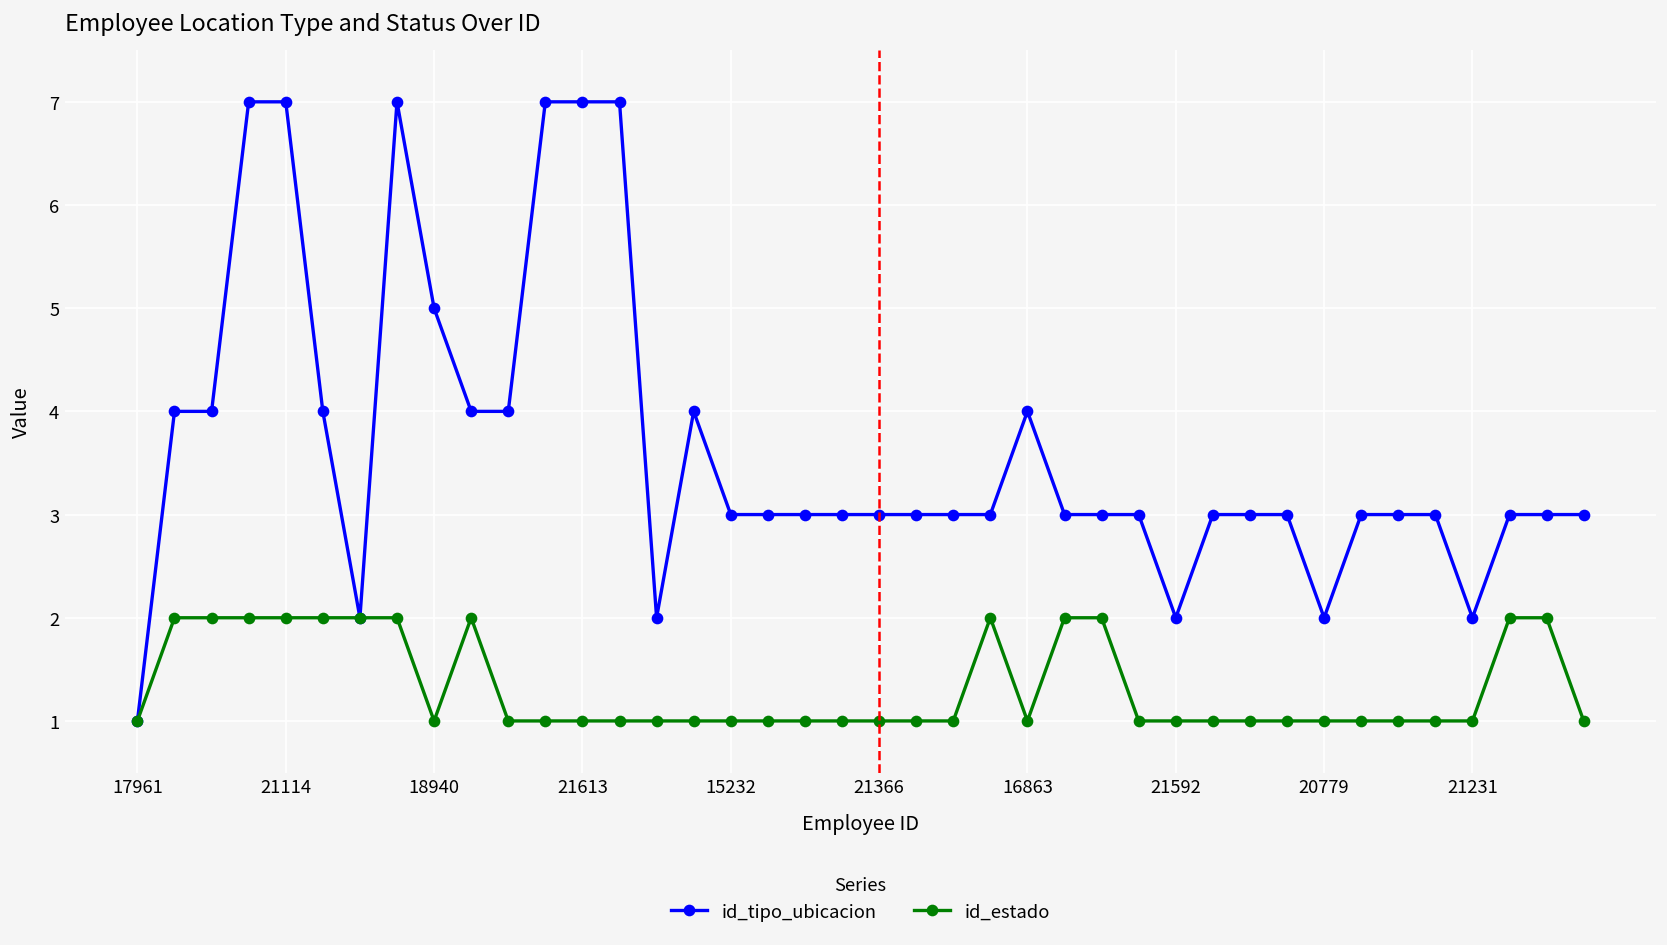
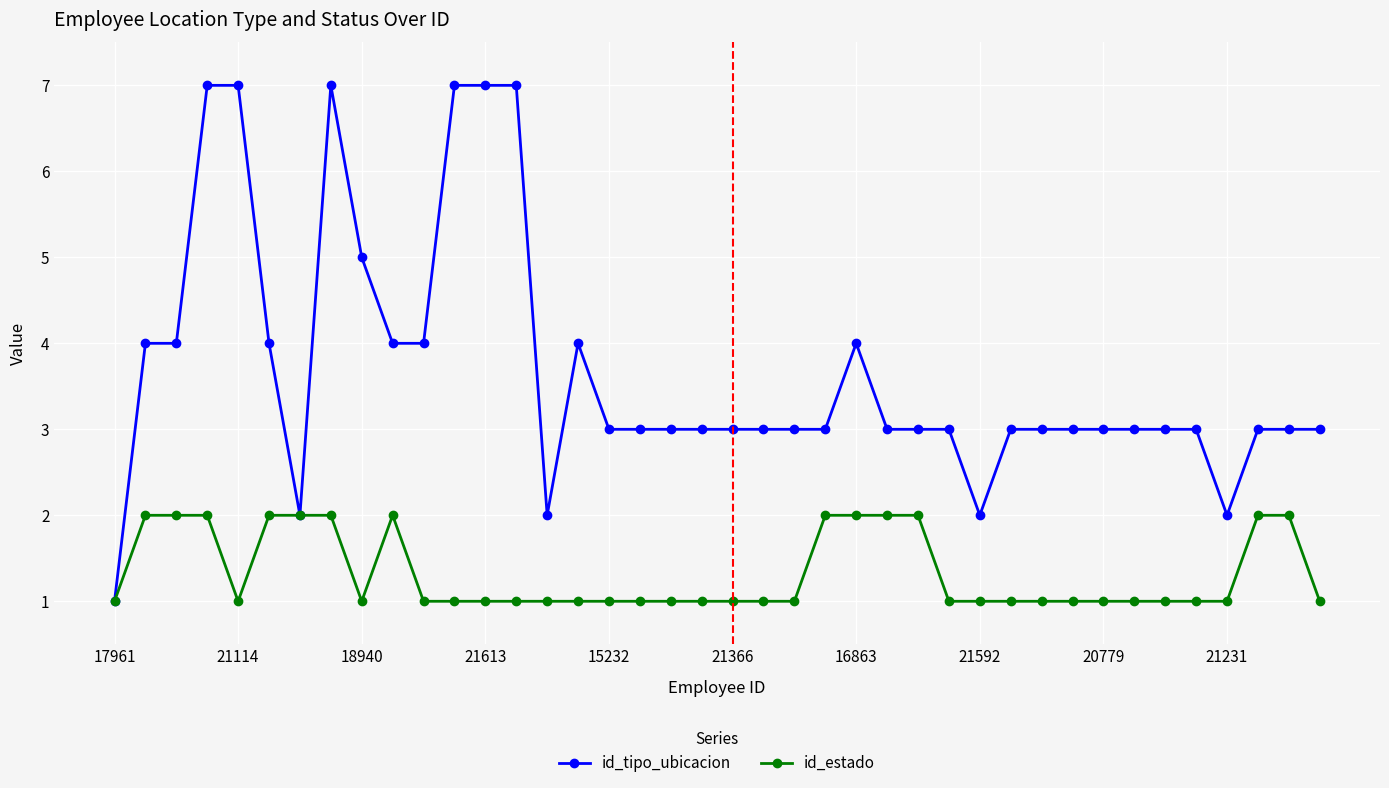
  {
    "id_tipo_ubicacion": {
      "21114": 7,
      "18940": 5,
      "21613": 7,
      "15232": 3,
      "21366": 3,
      "16863": 4,
      "21592": 2,
-     "20779": 2,
+     "20779": 3,
      "21231": 2
    },
    "id_estado": {
-     "21114": 2,
+     "21114": 1,
      "18940": 1,
      "21613": 1,
      "15232": 1,
      "21366": 1,
-     "16863": 1,
+     "16863": 2,
      "21592": 1,
      "20779": 1,
      "21231": 1
    }
  }
